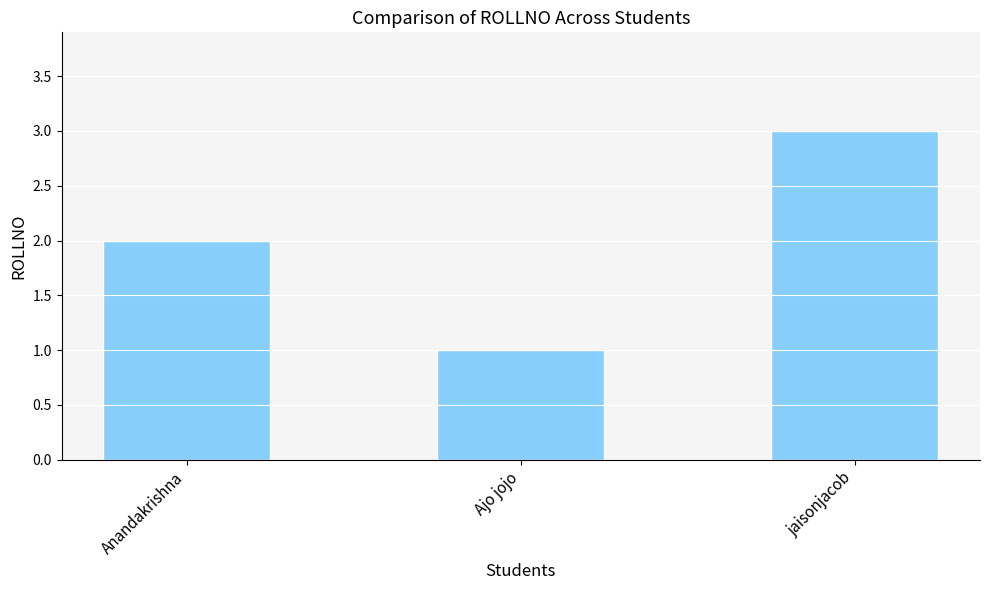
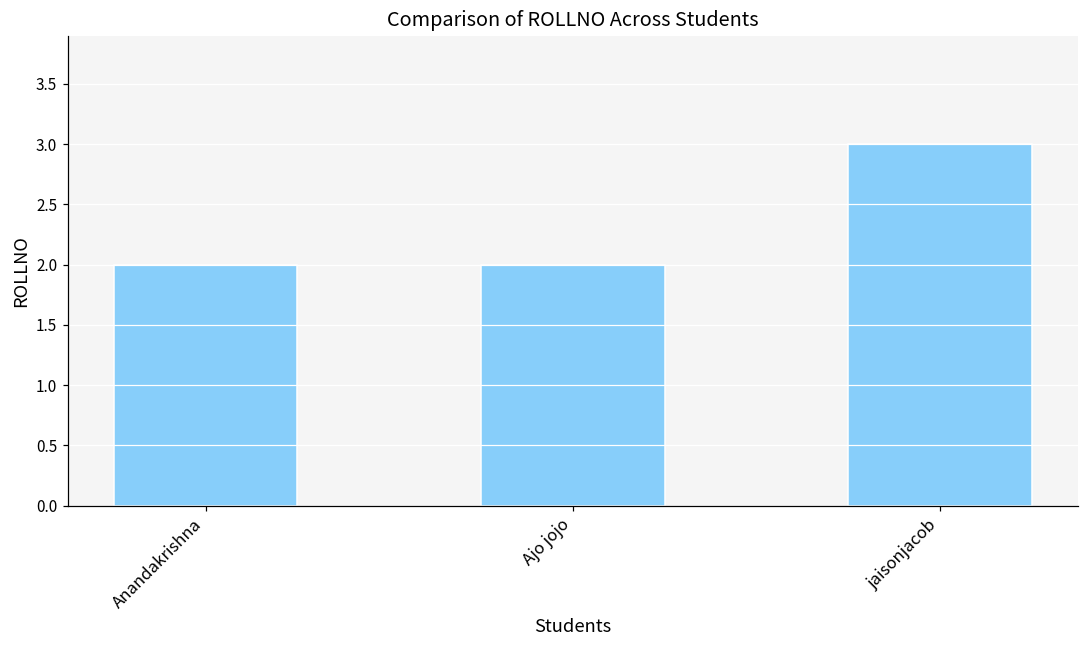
  {
    "Anandakrishna": 2,
-   "Ajo jojo": 1,
+   "Ajo jojo": 2,
    "jaisonjacob": 3
  }
